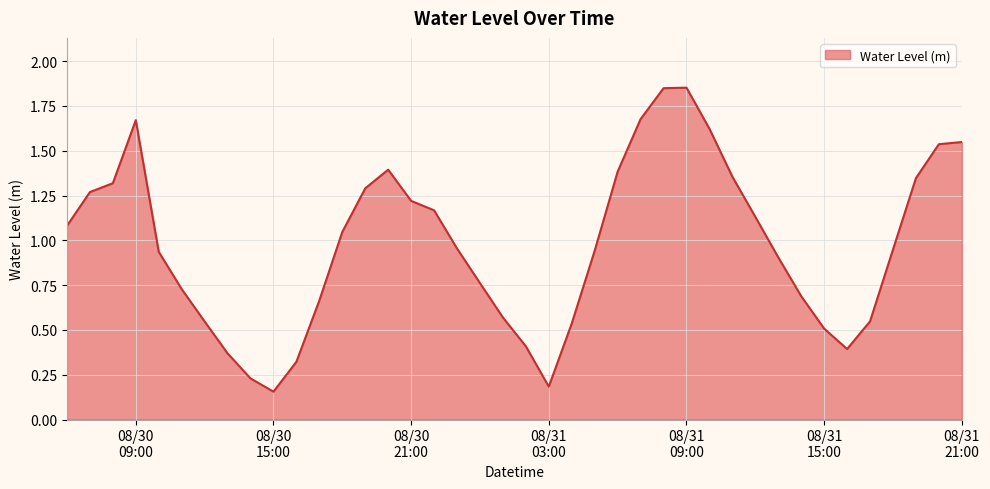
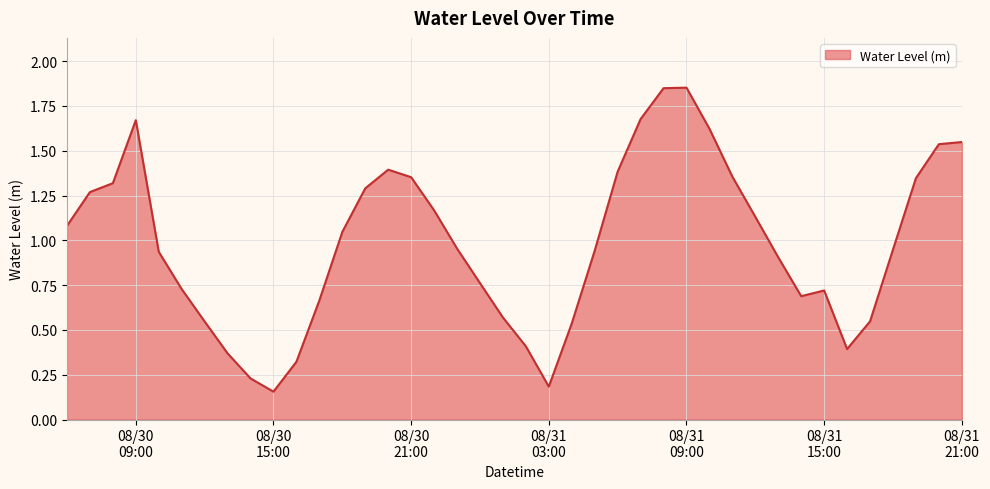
  {
    "08/30 09:00": 1.67,
    "08/30 15:00": 0.16,
-   "08/30 21:00": 1.22,
+   "08/30 21:00": 1.35,
    "08/31 03:00": 0.18,
    "08/31 09:00": 1.85,
-   "08/31 15:00": 0.51,
+   "08/31 15:00": 0.72,
    "08/31 21:00": 1.55
  }
